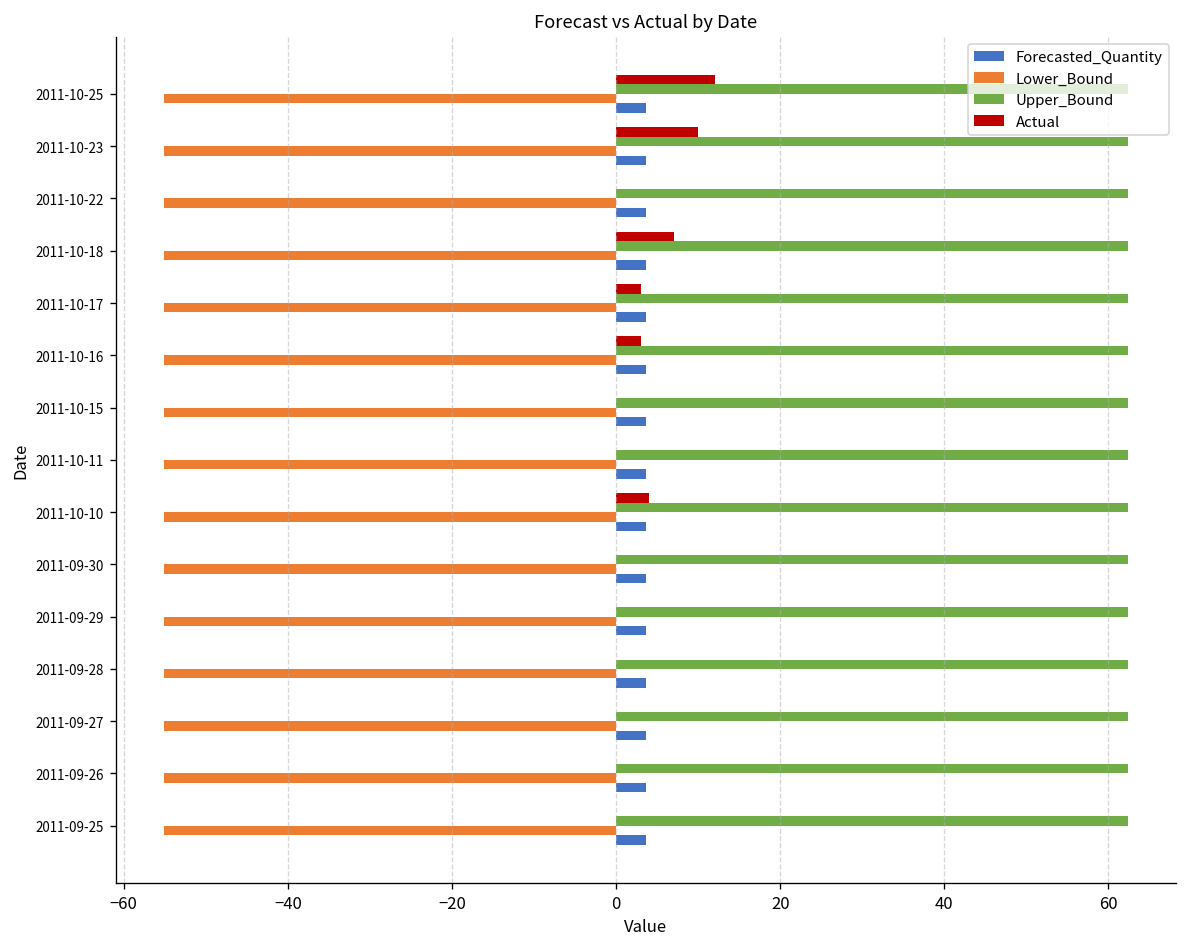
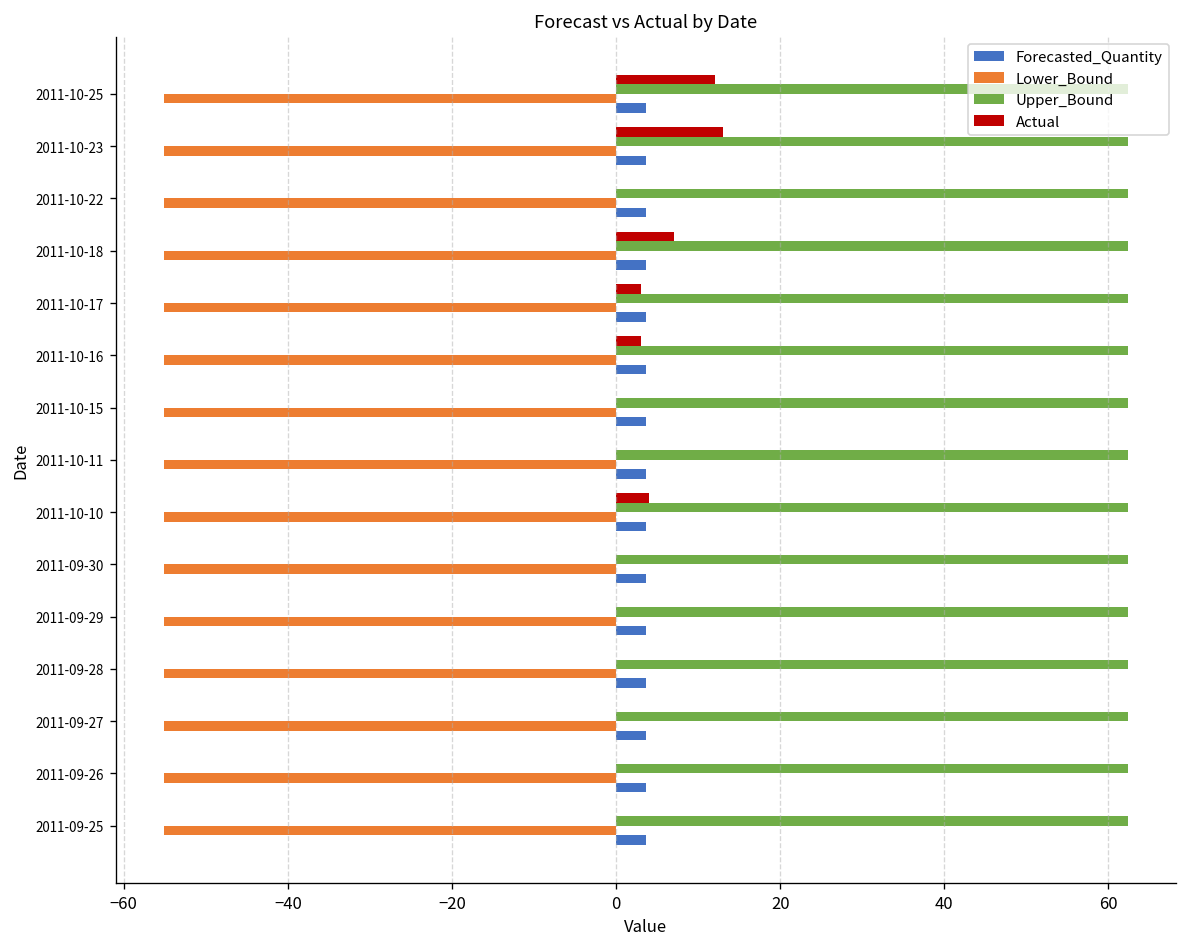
  {
    "Forecasted_Quantity": {
      "2011-10-25": 4,
      "2011-10-23": 4,
      "2011-10-22": 4,
      "2011-10-18": 4,
      "2011-10-17": 4,
      "2011-10-16": 4,
      "2011-10-15": 4,
      "2011-10-11": 4,
      "2011-10-10": 4,
      "2011-09-30": 4,
      "2011-09-29": 4,
      "2011-09-28": 4,
      "2011-09-27": 4,
      "2011-09-26": 4,
      "2011-09-25": 4
    },
    "Lower_Bound": {
      "2011-10-25": -55,
      "2011-10-23": -55,
      "2011-10-22": -55,
      "2011-10-18": -55,
      "2011-10-17": -55,
      "2011-10-16": -55,
      "2011-10-15": -55,
      "2011-10-11": -55,
      "2011-10-10": -55,
      "2011-09-30": -55,
      "2011-09-29": -55,
      "2011-09-28": -55,
      "2011-09-27": -55,
      "2011-09-26": -55,
      "2011-09-25": -55
    },
    "Upper_Bound": {
      "2011-10-23": 62,
      "2011-10-22": 62,
      "2011-10-18": 62,
      "2011-10-17": 62,
      "2011-10-16": 62,
      "2011-10-15": 62,
      "2011-10-11": 62,
      "2011-10-10": 62,
      "2011-09-30": 62,
      "2011-09-29": 62,
      "2011-09-28": 62,
      "2011-09-27": 62,
      "2011-09-26": 62,
      "2011-09-25": 62
    },
    "Actual": {
      "2011-10-25": 12,
-     "2011-10-23": 10,
+     "2011-10-23": 13,
      "2011-10-22": 0,
      "2011-10-18": 7,
      "2011-10-17": 3,
      "2011-10-16": 3,
      "2011-10-15": 0,
      "2011-10-11": 0,
      "2011-10-10": 4,
      "2011-09-30": 0,
      "2011-09-29": 0,
      "2011-09-28": 0,
      "2011-09-27": 0,
      "2011-09-26": 0,
      "2011-09-25": 0
    }
  }
